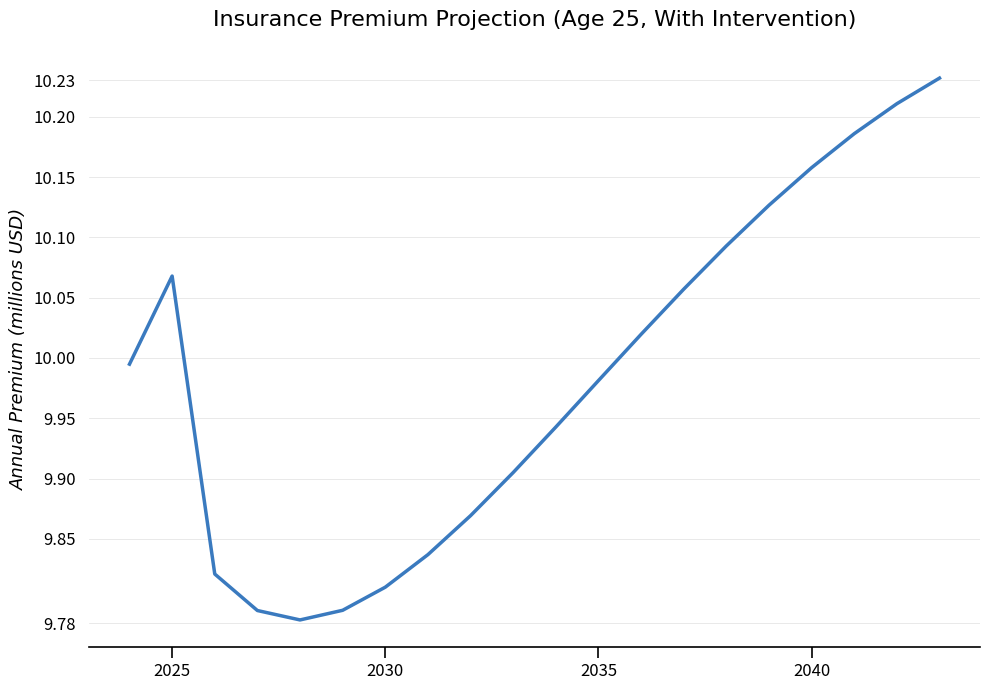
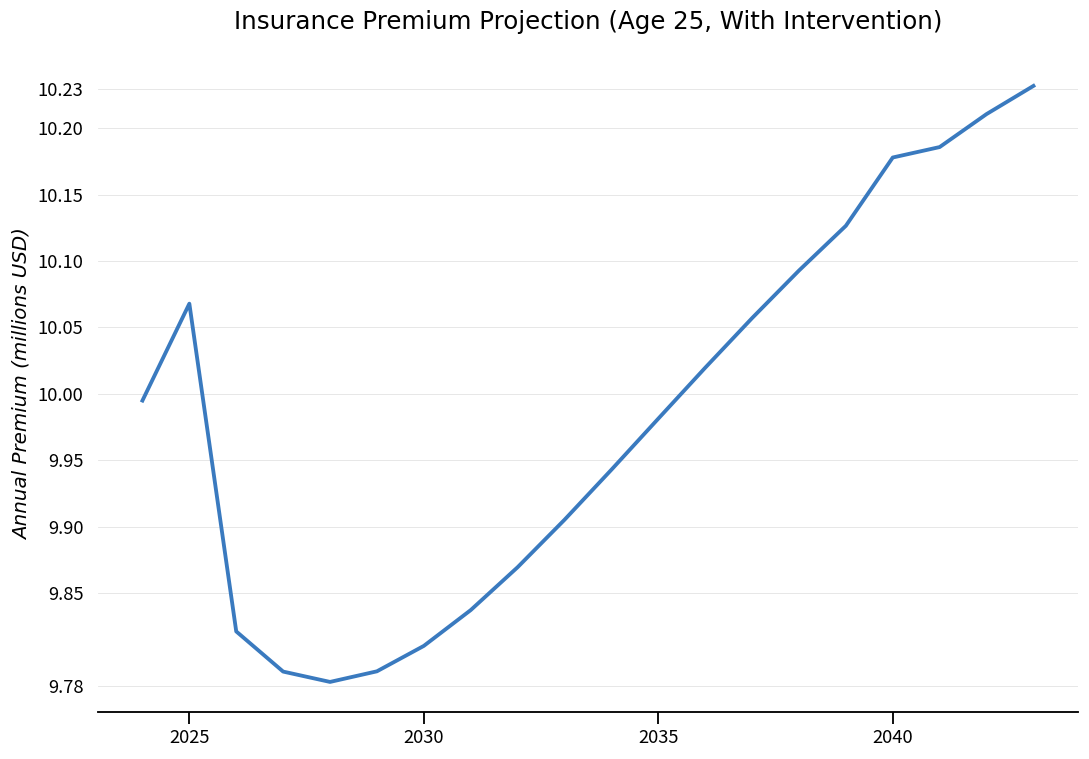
  {
    "2025": 10.068,
    "2030": 9.810,
    "2035": 9.981,
-   "2040": 10.158
+   "2040": 10.178
  }
